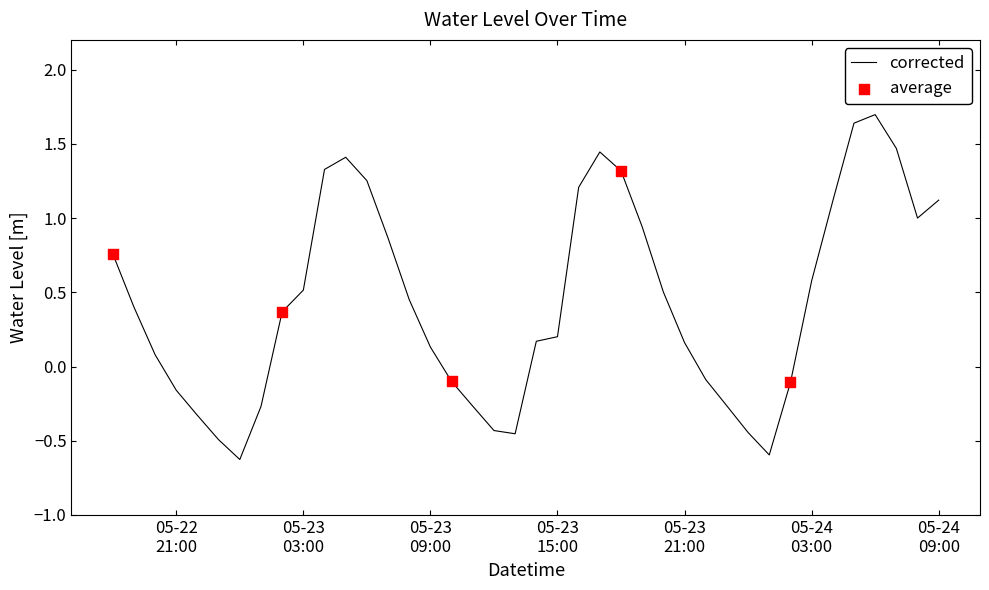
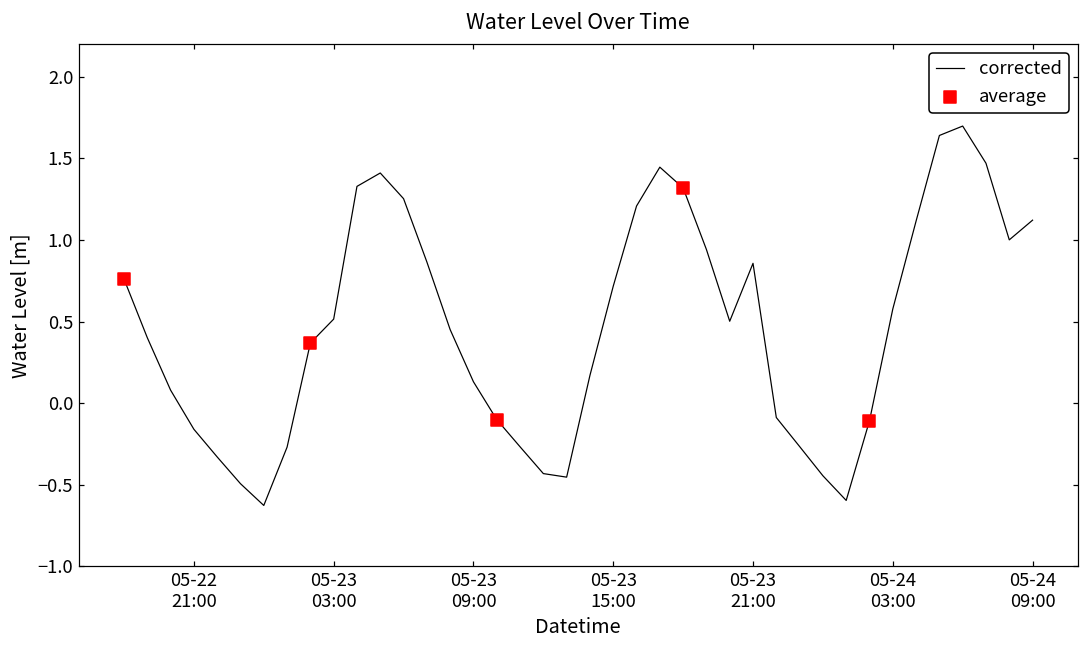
  {
    "corrected": {
      "05-22 21:00": -0.16,
      "05-23 03:00": 0.51,
      "05-23 09:00": 0.13,
-     "05-23 15:00": 0.20,
-     "05-23 21:00": 0.16,
+     "05-23 15:00": 0.72,
+     "05-23 21:00": 0.86,
      "05-24 03:00": 0.58,
      "05-24 09:00": 1.12
    }
  }
